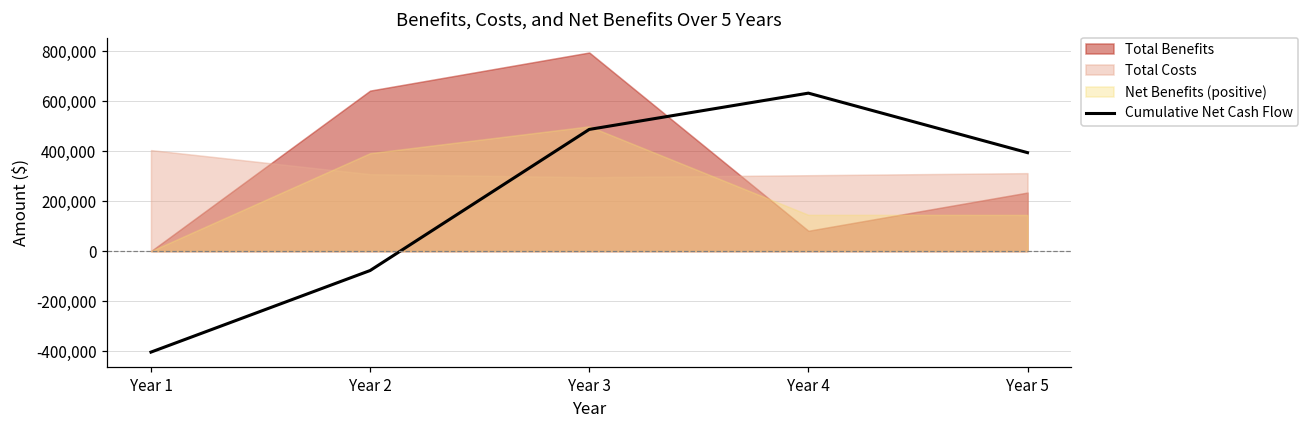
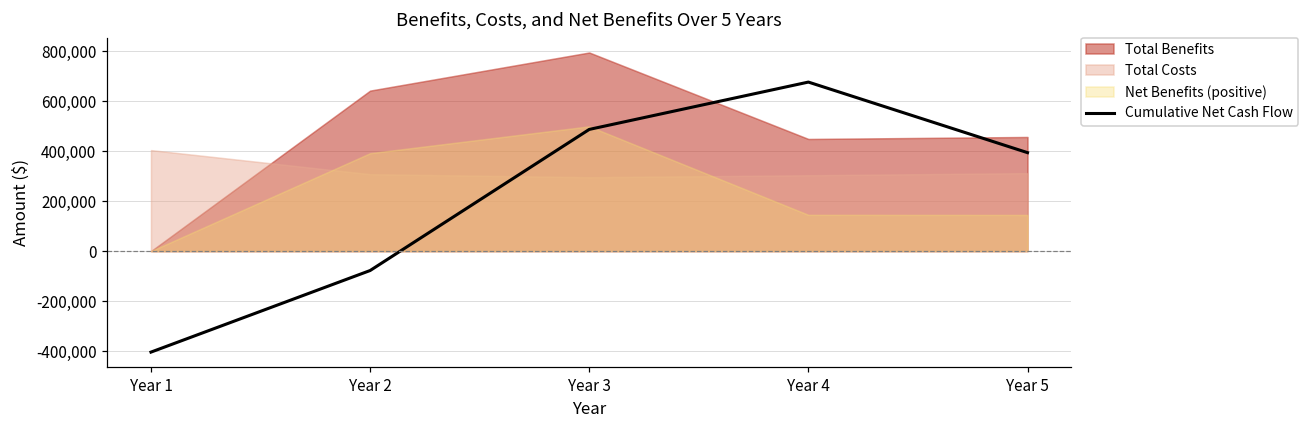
  {
    "Cumulative Net Cash Flow": {
      "Year 1": "-400,000",
      "Year 2": "-80,000",
      "Year 3": "490,000",
-     "Year 4": "630,000",
+     "Year 4": "680,000",
      "Year 5": "390,000"
    },
    "Total Benefits": {
      "Year 2": "640,000",
      "Year 3": "800,000",
-     "Year 4": "80,000",
-     "Year 5": "230,000"
+     "Year 4": "450,000",
+     "Year 5": "460,000"
    }
  }
